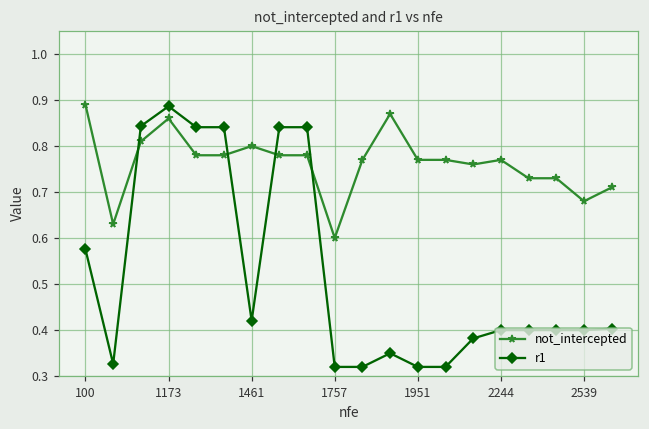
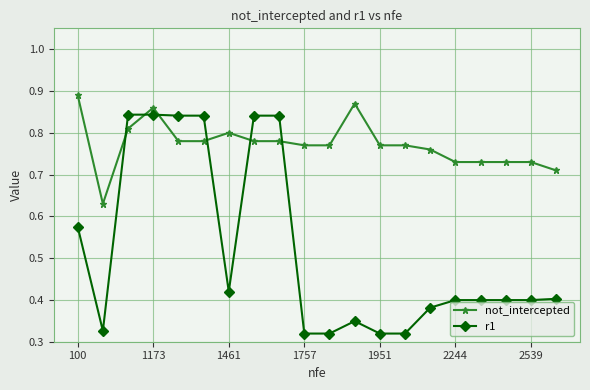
  {
    "not_intercepted": {
      "100": 0.89,
      "1173": 0.86,
      "1461": 0.80,
-     "1757": 0.60,
+     "1757": 0.77,
      "1951": 0.77,
-     "2244": 0.77,
-     "2539": 0.68
+     "2244": 0.73,
+     "2539": 0.73
    },
    "r1": {
      "100": 0.58,
-     "1173": 0.89,
+     "1173": 0.84,
      "1461": 0.42,
      "1757": 0.32,
      "1951": 0.32,
      "2244": 0.40,
      "2539": 0.40
    }
  }
